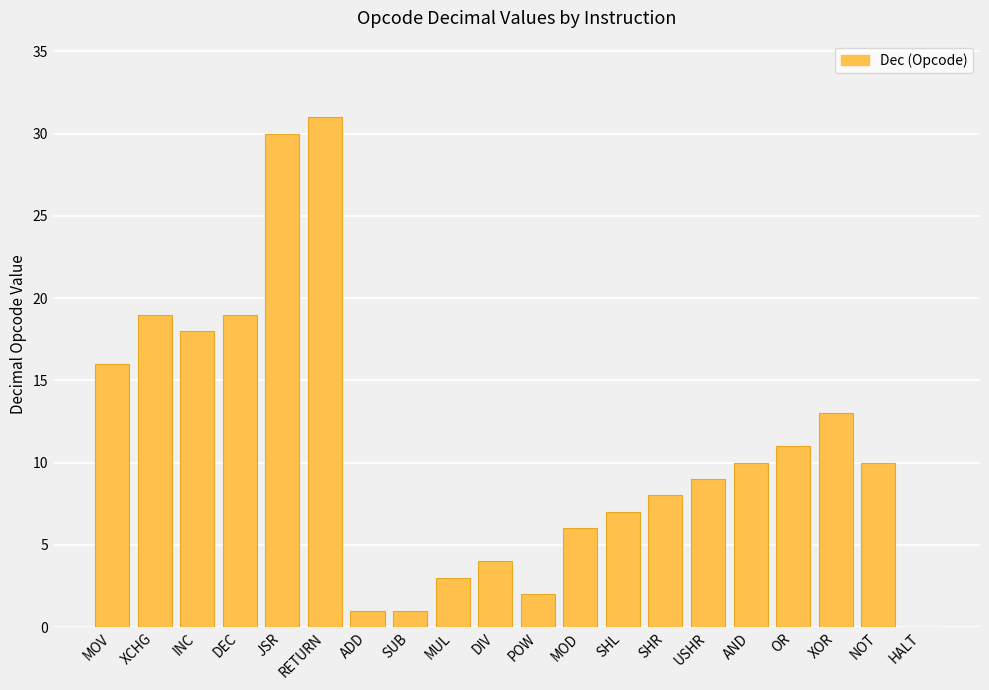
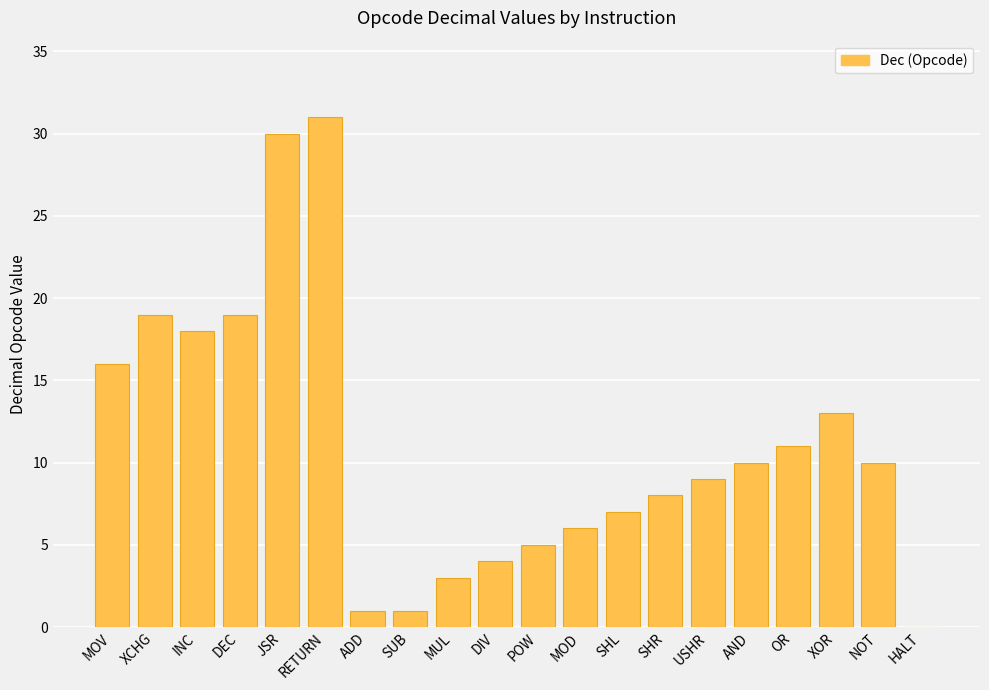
  {
    "MOV": 16,
    "XCHG": 19,
    "INC": 18,
    "DEC": 19,
    "JSR": 30,
    "RETURN": 31,
    "ADD": 1,
    "SUB": 1,
    "MUL": 3,
    "DIV": 4,
-   "POW": 2,
+   "POW": 5,
    "MOD": 6,
    "SHL": 7,
    "SHR": 8,
    "USHR": 9,
    "AND": 10,
    "OR": 11,
    "XOR": 13,
    "NOT": 10,
    "HALT": 0
  }
